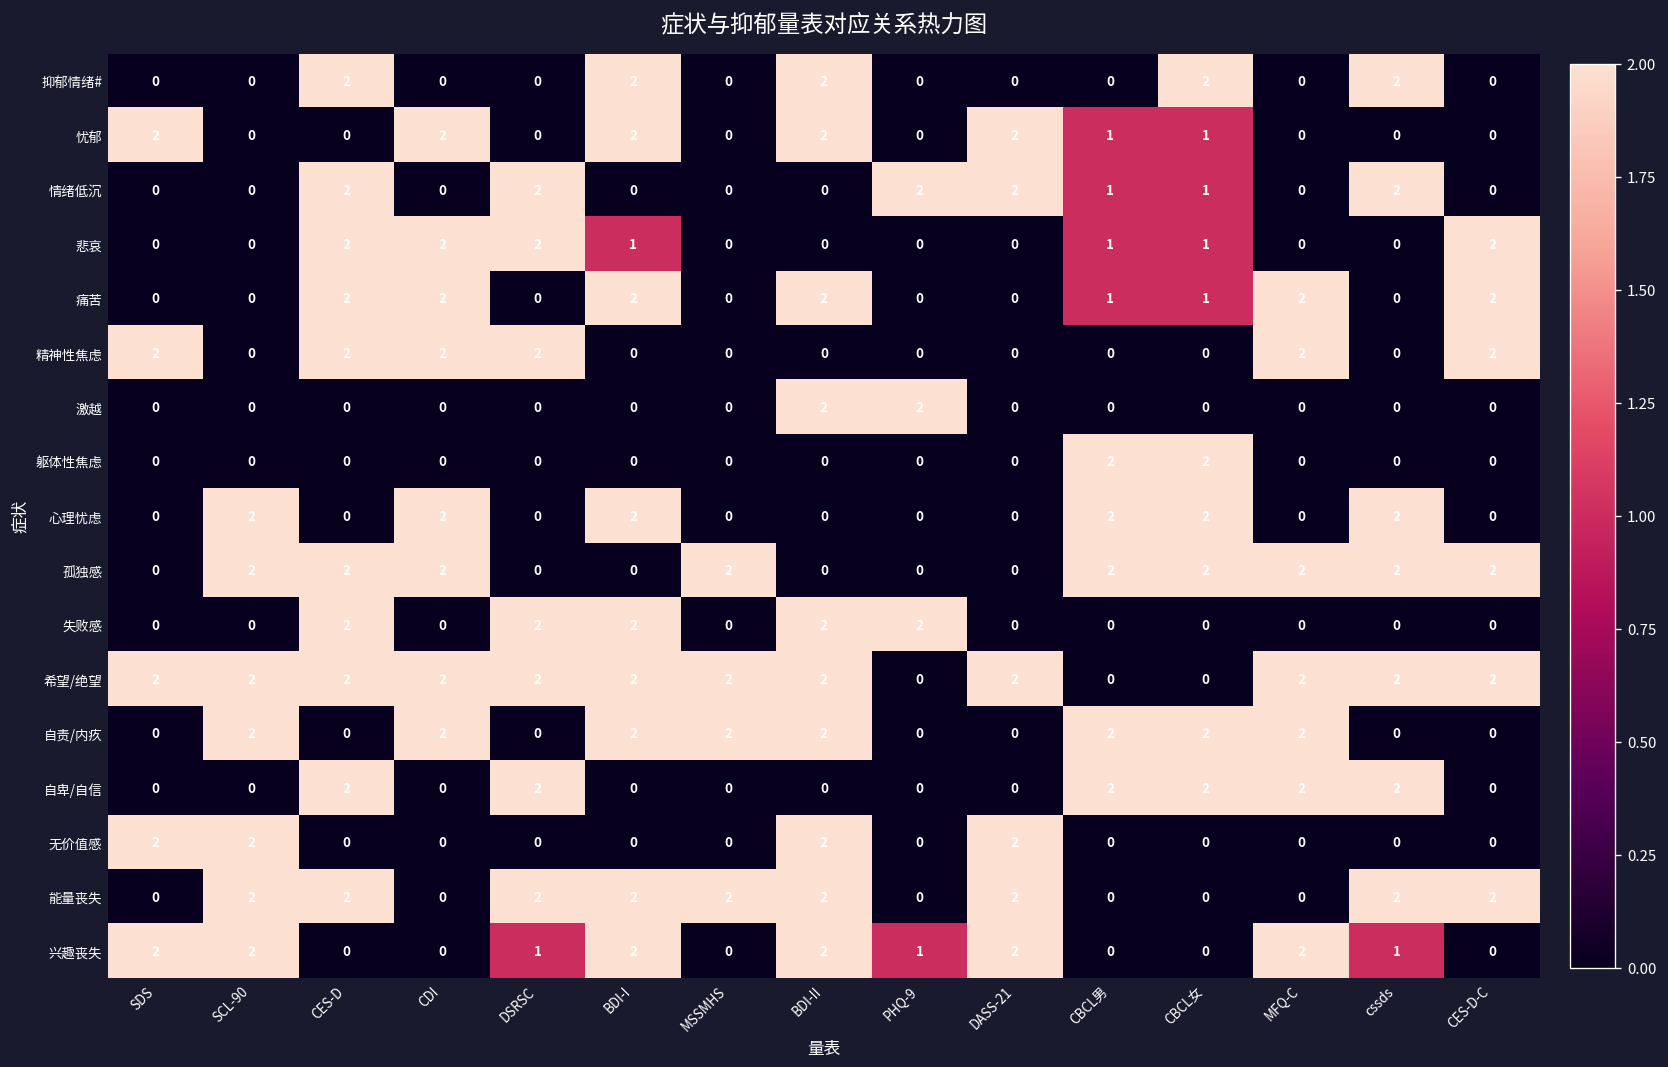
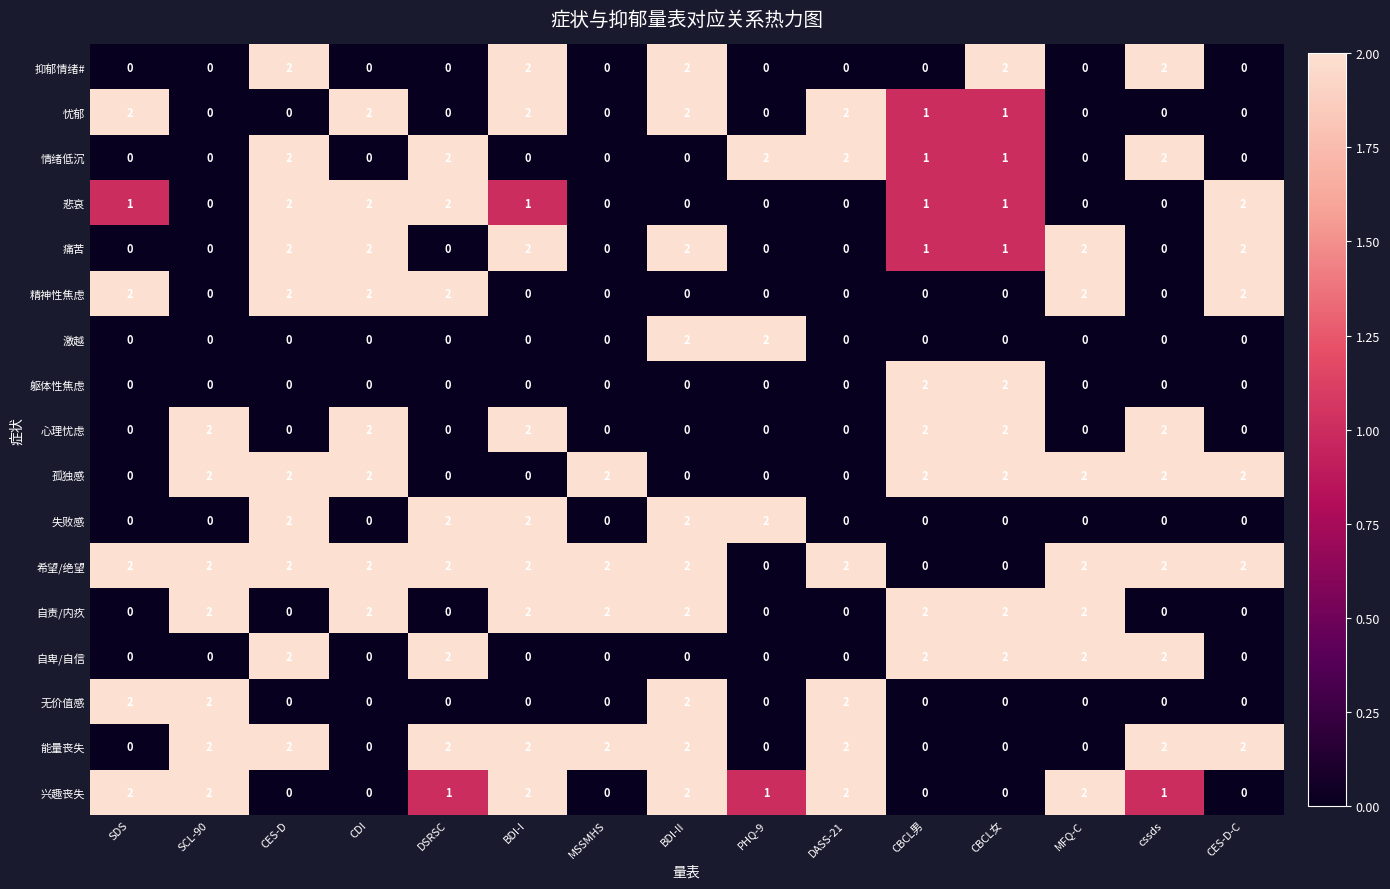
  {
    "抑郁情绪#": {
      "SDS": 0,
      "SCL-90": 0,
      "CDI": 0,
      "DSRSC": 0,
      "MSSMHS": 0,
      "PHQ-9": 0,
      "DASS-21": 0,
      "CBCL男": 0,
      "MFQ-C": 0,
      "CES-D-C": 0
    },
    "忧郁": {
      "SCL-90": 0,
      "CES-D": 0,
      "DSRSC": 0,
      "MSSMHS": 0,
      "PHQ-9": 0,
      "CBCL男": 1,
      "CBCL女": 1,
      "MFQ-C": 0,
      "cssds": 0,
      "CES-D-C": 0
    },
    "情绪低沉": {
      "SDS": 0,
      "SCL-90": 0,
      "CDI": 0,
      "BDI-I": 0,
      "MSSMHS": 0,
      "BDI-II": 0,
      "CBCL男": 1,
      "CBCL女": 1,
      "MFQ-C": 0,
      "CES-D-C": 0
    },
    "悲哀": {
-     "SDS": 0,
+     "SDS": 1,
      "SCL-90": 0,
      "BDI-I": 1,
      "MSSMHS": 0,
      "BDI-II": 0,
      "PHQ-9": 0,
      "DASS-21": 0,
      "CBCL男": 1,
      "CBCL女": 1,
      "MFQ-C": 0,
      "cssds": 0
    },
    "痛苦": {
      "SDS": 0,
      "SCL-90": 0,
      "DSRSC": 0,
      "MSSMHS": 0,
      "PHQ-9": 0,
      "DASS-21": 0,
      "CBCL男": 1,
      "CBCL女": 1,
      "cssds": 0
    },
    "精神性焦虑": {
      "SCL-90": 0,
      "BDI-I": 0,
      "MSSMHS": 0,
      "BDI-II": 0,
      "PHQ-9": 0,
      "DASS-21": 0,
      "CBCL男": 0,
      "CBCL女": 0,
      "cssds": 0
    },
    "激越": {
      "SDS": 0,
      "SCL-90": 0,
      "CES-D": 0,
      "CDI": 0,
      "DSRSC": 0,
      "BDI-I": 0,
      "MSSMHS": 0,
      "DASS-21": 0,
      "CBCL男": 0,
      "CBCL女": 0,
      "MFQ-C": 0,
      "cssds": 0,
      "CES-D-C": 0
    },
    "躯体性焦虑": {
      "SDS": 0,
      "SCL-90": 0,
      "CES-D": 0,
      "CDI": 0,
      "DSRSC": 0,
      "BDI-I": 0,
      "MSSMHS": 0,
      "BDI-II": 0,
      "PHQ-9": 0,
      "DASS-21": 0,
      "MFQ-C": 0,
      "cssds": 0,
      "CES-D-C": 0
    },
    "心理忧虑": {
      "SDS": 0,
      "CES-D": 0,
      "DSRSC": 0,
      "MSSMHS": 0,
      "BDI-II": 0,
      "PHQ-9": 0,
      "DASS-21": 0,
      "MFQ-C": 0,
      "CES-D-C": 0
    },
    "孤独感": {
      "SDS": 0,
      "DSRSC": 0,
      "BDI-I": 0,
      "BDI-II": 0,
      "PHQ-9": 0,
      "DASS-21": 0
    },
    "失败感": {
      "SDS": 0,
      "SCL-90": 0,
      "CDI": 0,
      "MSSMHS": 0,
      "DASS-21": 0,
      "CBCL男": 0,
      "CBCL女": 0,
      "MFQ-C": 0,
      "cssds": 0,
      "CES-D-C": 0
    },
    "希望/绝望": {
      "PHQ-9": 0,
      "CBCL男": 0,
      "CBCL女": 0
    },
    "自责/内疚": {
      "SDS": 0,
      "CES-D": 0,
      "DSRSC": 0,
      "PHQ-9": 0,
      "DASS-21": 0,
      "cssds": 0,
      "CES-D-C": 0
    },
    "自卑/自信": {
      "SDS": 0,
      "SCL-90": 0,
      "CDI": 0,
      "BDI-I": 0,
      "MSSMHS": 0,
      "BDI-II": 0,
      "PHQ-9": 0,
      "DASS-21": 0,
      "CES-D-C": 0
    },
    "无价值感": {
      "CES-D": 0,
      "CDI": 0,
      "DSRSC": 0,
      "BDI-I": 0,
      "MSSMHS": 0,
      "PHQ-9": 0,
      "CBCL男": 0,
      "CBCL女": 0,
      "MFQ-C": 0,
      "cssds": 0,
      "CES-D-C": 0
    },
    "能量丧失": {
      "SDS": 0,
      "CDI": 0,
      "PHQ-9": 0,
      "CBCL男": 0,
      "CBCL女": 0,
      "MFQ-C": 0
    },
    "兴趣丧失": {
      "CES-D": 0,
      "CDI": 0,
      "DSRSC": 1,
      "MSSMHS": 0,
      "PHQ-9": 1,
      "CBCL男": 0,
      "CBCL女": 0,
      "cssds": 1,
      "CES-D-C": 0
    }
  }
